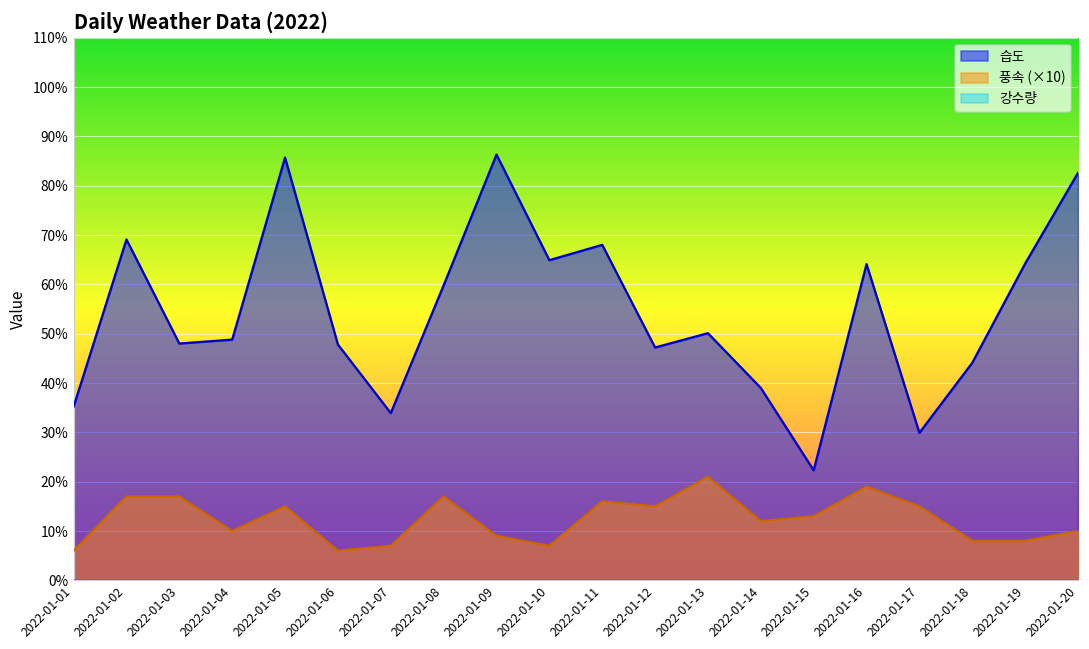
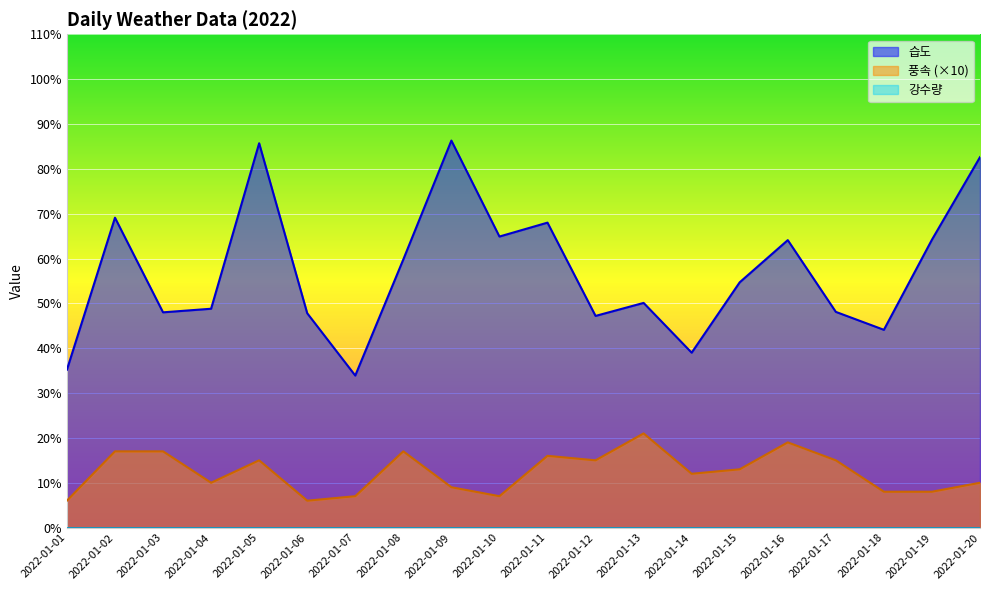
  {
    "습도": {
      "2022-01-01": "35%",
      "2022-01-02": "69%",
      "2022-01-03": "48%",
      "2022-01-04": "49%",
      "2022-01-05": "86%",
      "2022-01-06": "48%",
      "2022-01-07": "34%",
      "2022-01-08": "60%",
      "2022-01-09": "86%",
      "2022-01-10": "65%",
      "2022-01-11": "68%",
      "2022-01-12": "47%",
      "2022-01-13": "50%",
      "2022-01-14": "39%",
-     "2022-01-15": "22%",
+     "2022-01-15": "55%",
      "2022-01-16": "64%",
-     "2022-01-17": "30%",
+     "2022-01-17": "48%",
      "2022-01-18": "44%",
      "2022-01-19": "64%",
      "2022-01-20": "83%"
    },
    "풍속 (×10)": {
      "2022-01-01": "6%",
      "2022-01-02": "17%",
      "2022-01-03": "17%",
      "2022-01-04": "10%",
      "2022-01-05": "15%",
      "2022-01-06": "6%",
      "2022-01-07": "7%",
      "2022-01-08": "17%",
      "2022-01-09": "9%",
      "2022-01-10": "7%",
      "2022-01-11": "16%",
      "2022-01-12": "15%",
      "2022-01-13": "21%",
      "2022-01-14": "12%",
      "2022-01-15": "13%",
      "2022-01-16": "19%",
      "2022-01-17": "15%",
      "2022-01-18": "8%",
      "2022-01-19": "8%",
      "2022-01-20": "10%"
    },
    "강수량": {
      "2022-01-01": "0%",
      "2022-01-02": "0%",
      "2022-01-03": "0%",
      "2022-01-04": "0%",
      "2022-01-05": "0%",
      "2022-01-06": "0%",
      "2022-01-07": "0%",
      "2022-01-08": "0%",
      "2022-01-09": "0%",
      "2022-01-10": "0%",
      "2022-01-11": "0%",
      "2022-01-12": "0%",
      "2022-01-13": "0%",
      "2022-01-14": "0%",
      "2022-01-15": "0%",
      "2022-01-16": "0%",
      "2022-01-17": "0%",
      "2022-01-18": "0%",
      "2022-01-19": "0%",
      "2022-01-20": "0%"
    }
  }
